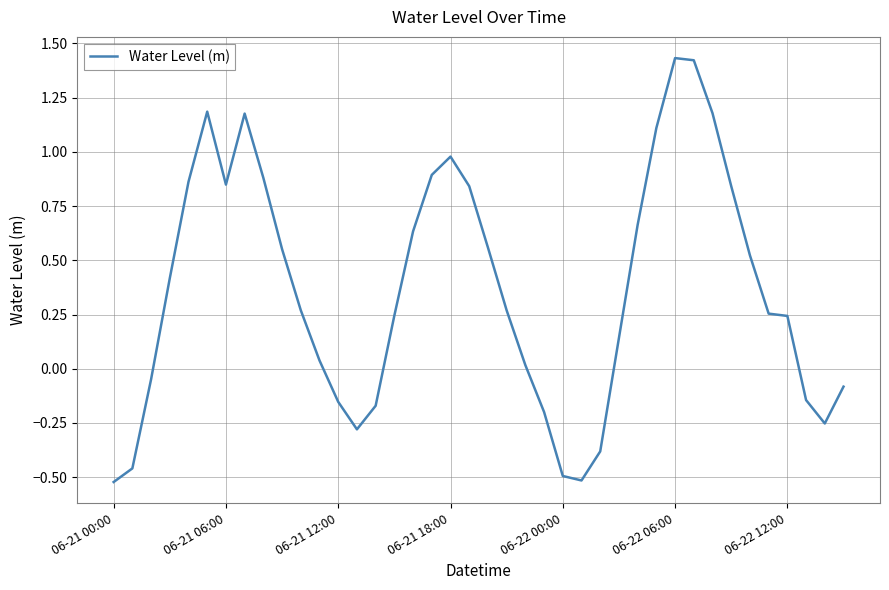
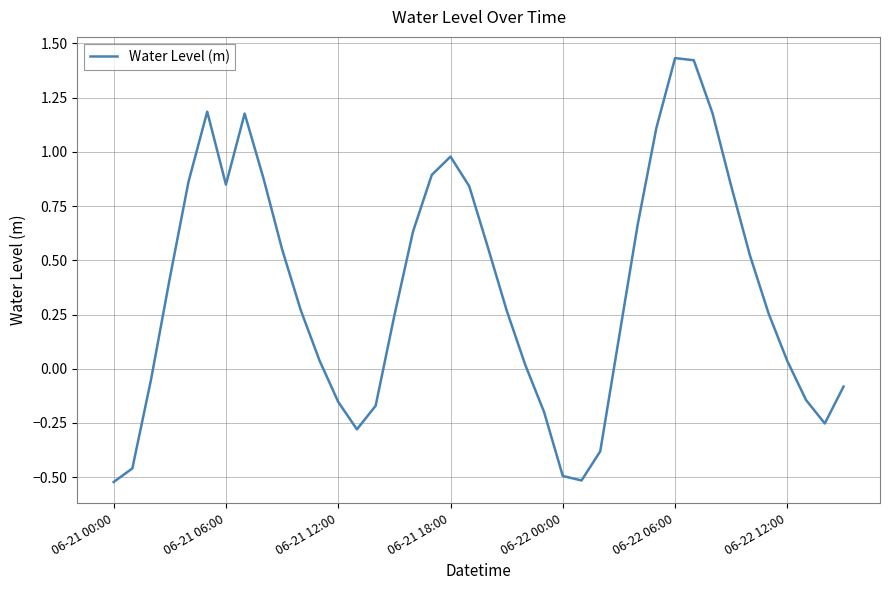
  {
    "06-21 00:00": -0.52,
    "06-21 06:00": 0.85,
    "06-21 12:00": -0.15,
    "06-21 18:00": 0.98,
    "06-22 00:00": -0.49,
    "06-22 06:00": 1.43,
-   "06-22 12:00": 0.24
+   "06-22 12:00": 0.04
  }
